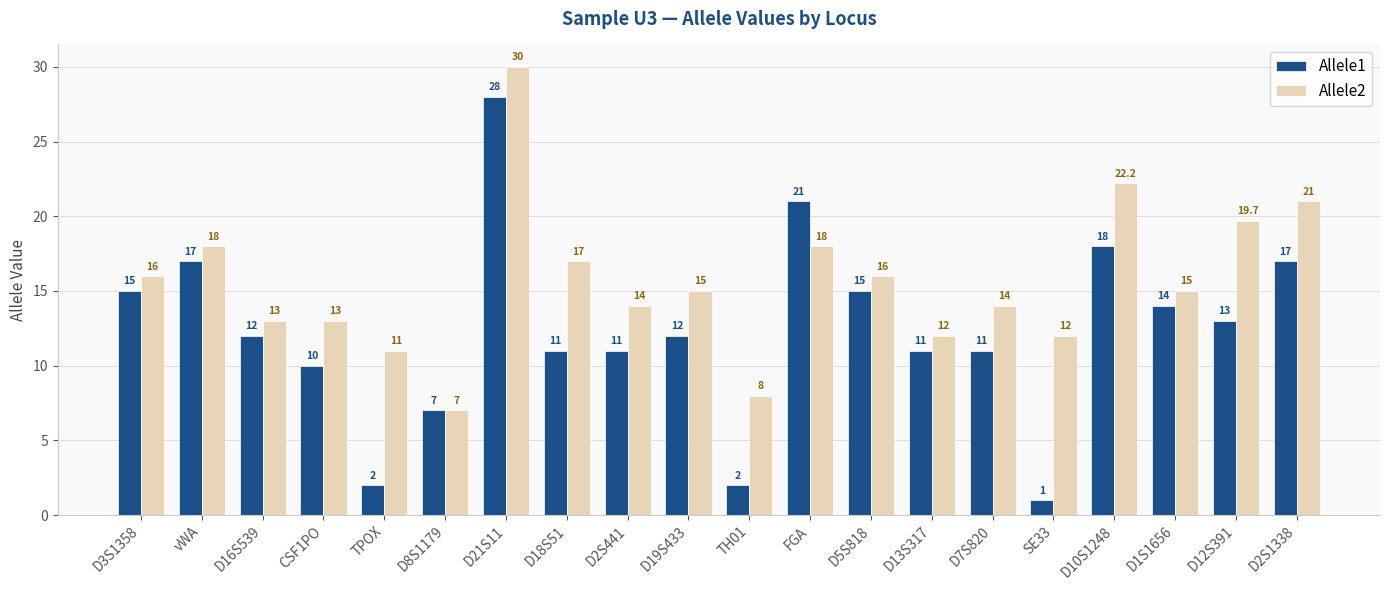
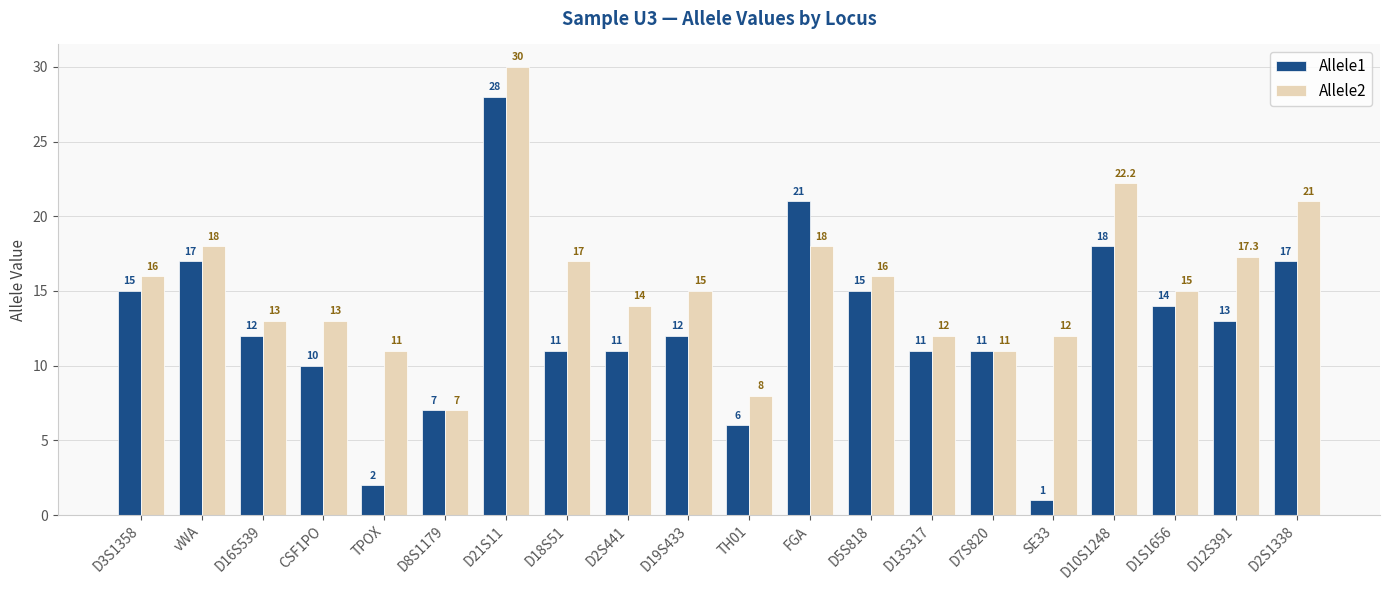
  {
    "Allele1": {
      "D3S1358": 15,
      "vWA": 17,
      "D16S539": 12,
      "CSF1PO": 10,
      "TPOX": 2,
      "D8S1179": 7,
      "D21S11": 28,
      "D18S51": 11,
      "D2S441": 11,
      "D19S433": 12,
-     "TH01": 2,
+     "TH01": 6,
      "FGA": 21,
      "D5S818": 15,
      "D13S317": 11,
      "D7S820": 11,
      "SE33": 1,
      "D10S1248": 18,
      "D1S1656": 14,
      "D12S391": 13,
      "D2S1338": 17
    },
    "Allele2": {
      "D3S1358": 16,
      "vWA": 18,
      "D16S539": 13,
      "CSF1PO": 13,
      "TPOX": 11,
      "D8S1179": 7,
      "D21S11": 30,
      "D18S51": 17,
      "D2S441": 14,
      "D19S433": 15,
      "TH01": 8,
      "FGA": 18,
      "D5S818": 16,
      "D13S317": 12,
-     "D7S820": 14,
+     "D7S820": 11,
      "SE33": 12,
      "D10S1248": 22.2,
      "D1S1656": 15,
-     "D12S391": 19.7,
+     "D12S391": 17.3,
      "D2S1338": 21
    }
  }
